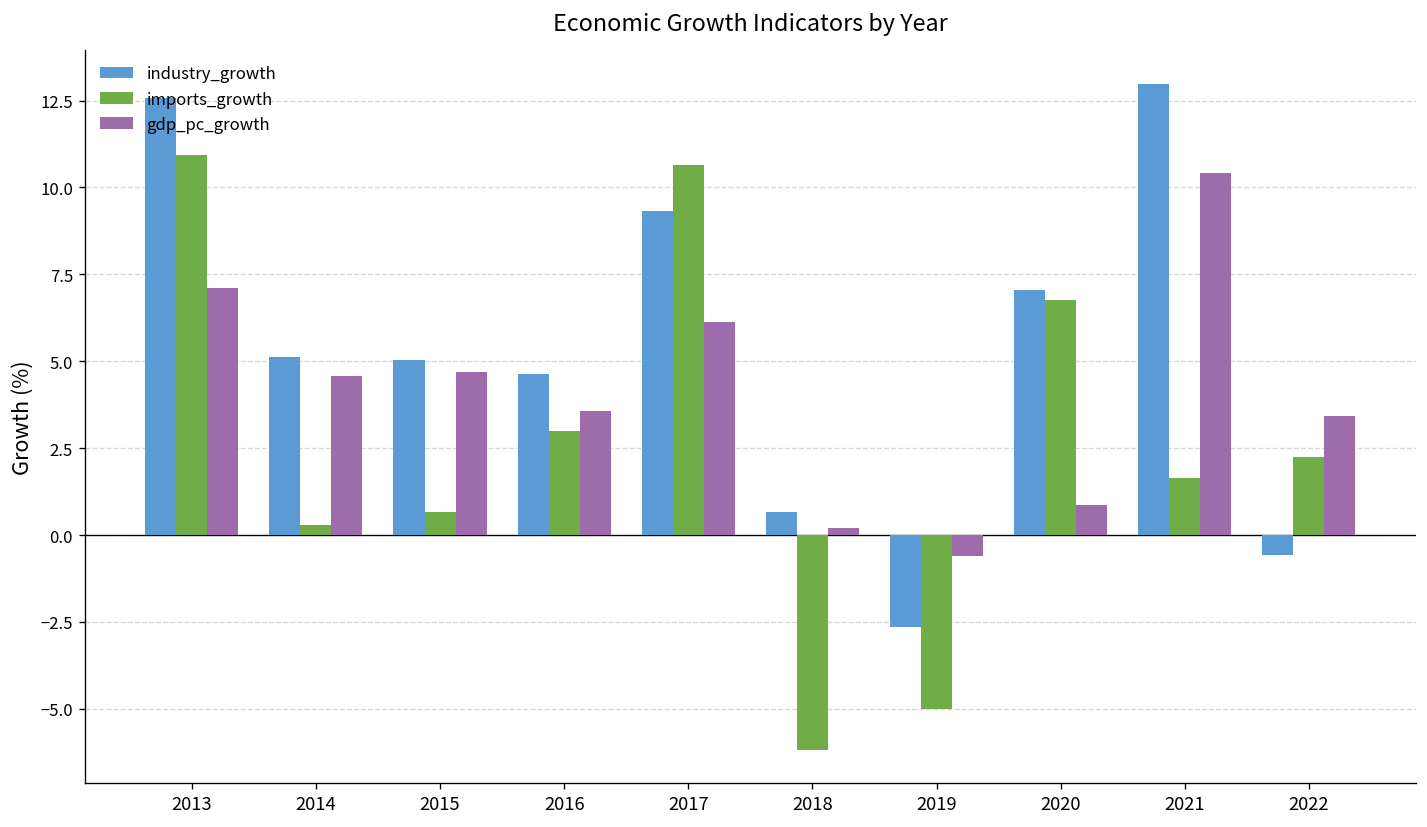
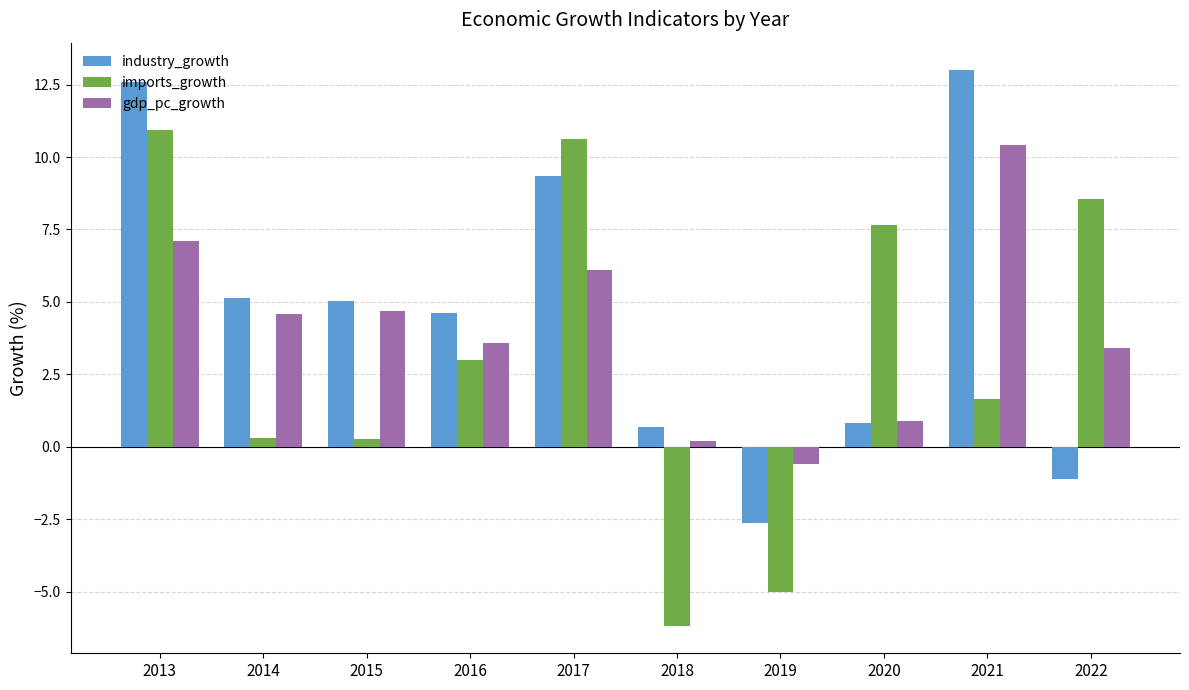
  {
    "industry_growth": {
      "2013": 12.6,
      "2014": 5.1,
      "2015": 5.0,
      "2016": 4.6,
      "2017": 9.3,
      "2018": 0.7,
      "2019": -2.6,
-     "2020": 7.1,
+     "2020": 0.8,
      "2021": 13.0,
-     "2022": -0.6
+     "2022": -1.1
    },
    "imports_growth": {
      "2013": 10.9,
      "2014": 0.3,
-     "2015": 0.7,
+     "2015": 0.3,
      "2016": 3.0,
      "2017": 10.6,
      "2018": -6.2,
      "2019": -5.0,
-     "2020": 6.8,
+     "2020": 7.6,
      "2021": 1.7,
-     "2022": 2.3
+     "2022": 8.6
    },
    "gdp_pc_growth": {
      "2013": 7.1,
      "2014": 4.6,
      "2015": 4.7,
      "2016": 3.6,
      "2017": 6.1,
      "2018": 0.2,
      "2019": -0.6,
      "2020": 0.9,
      "2021": 10.4,
      "2022": 3.4
    }
  }
